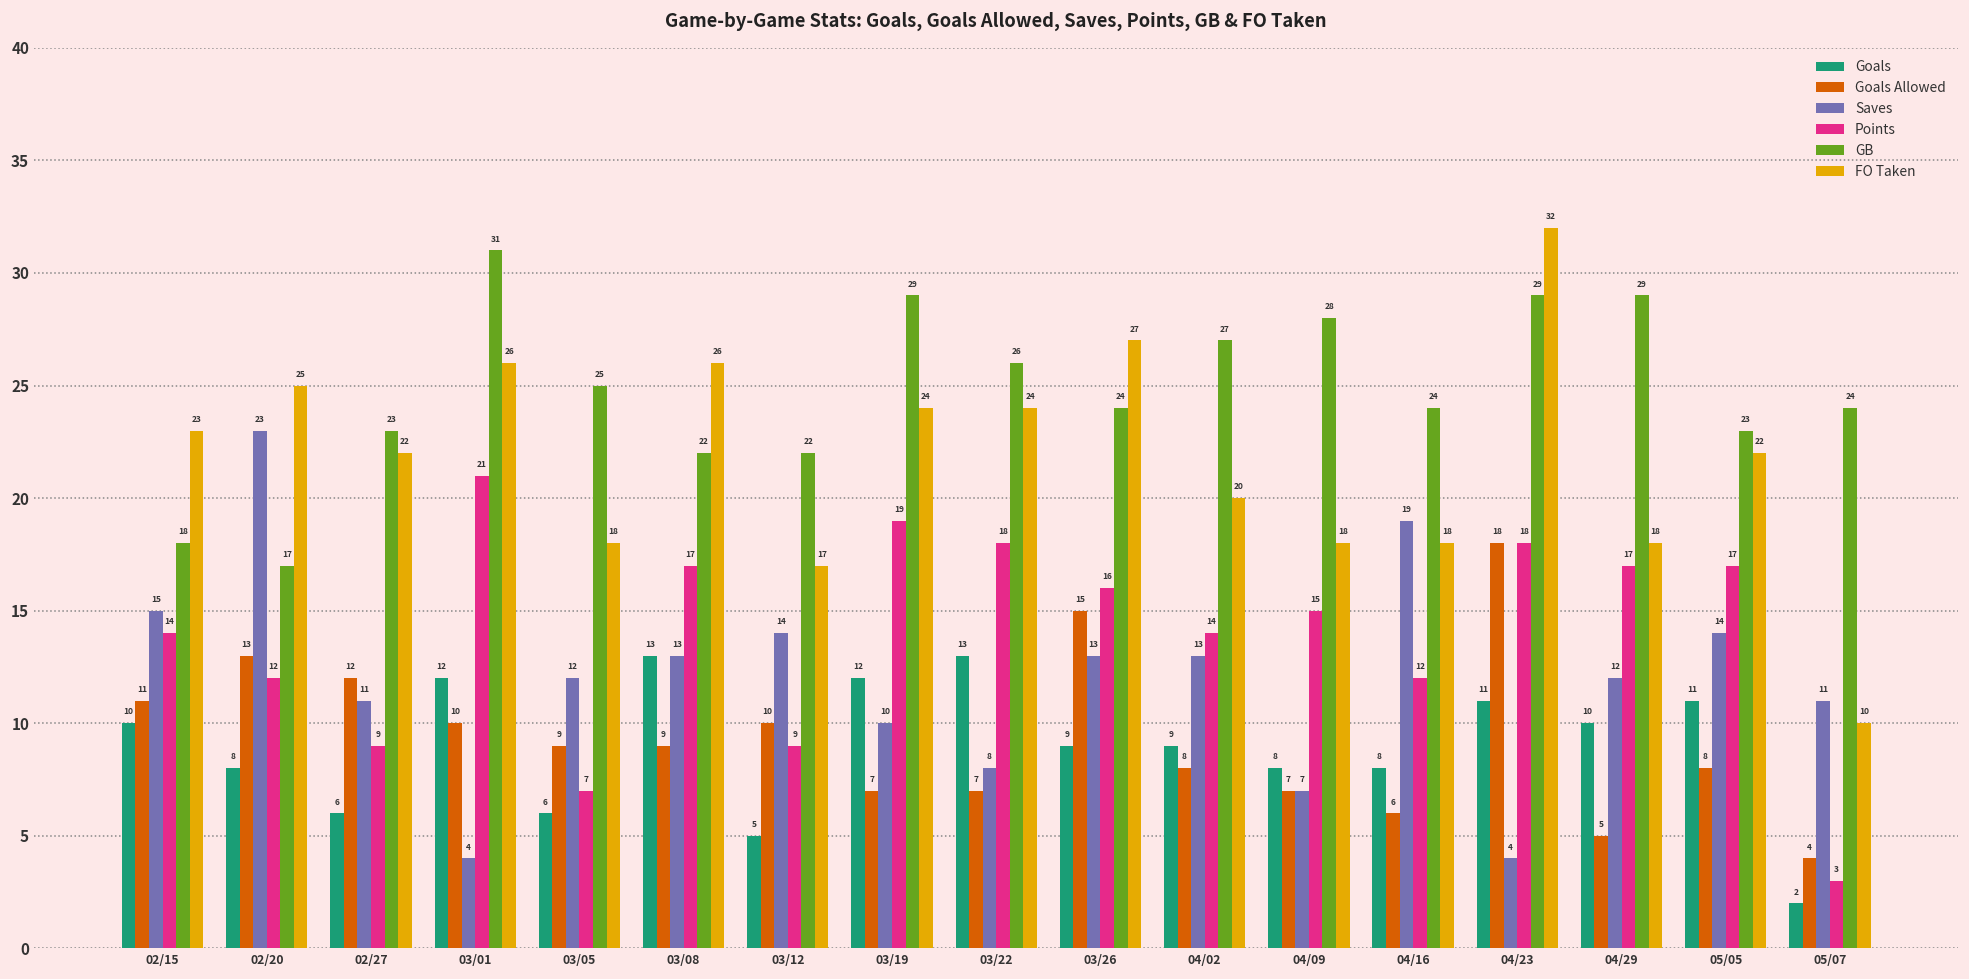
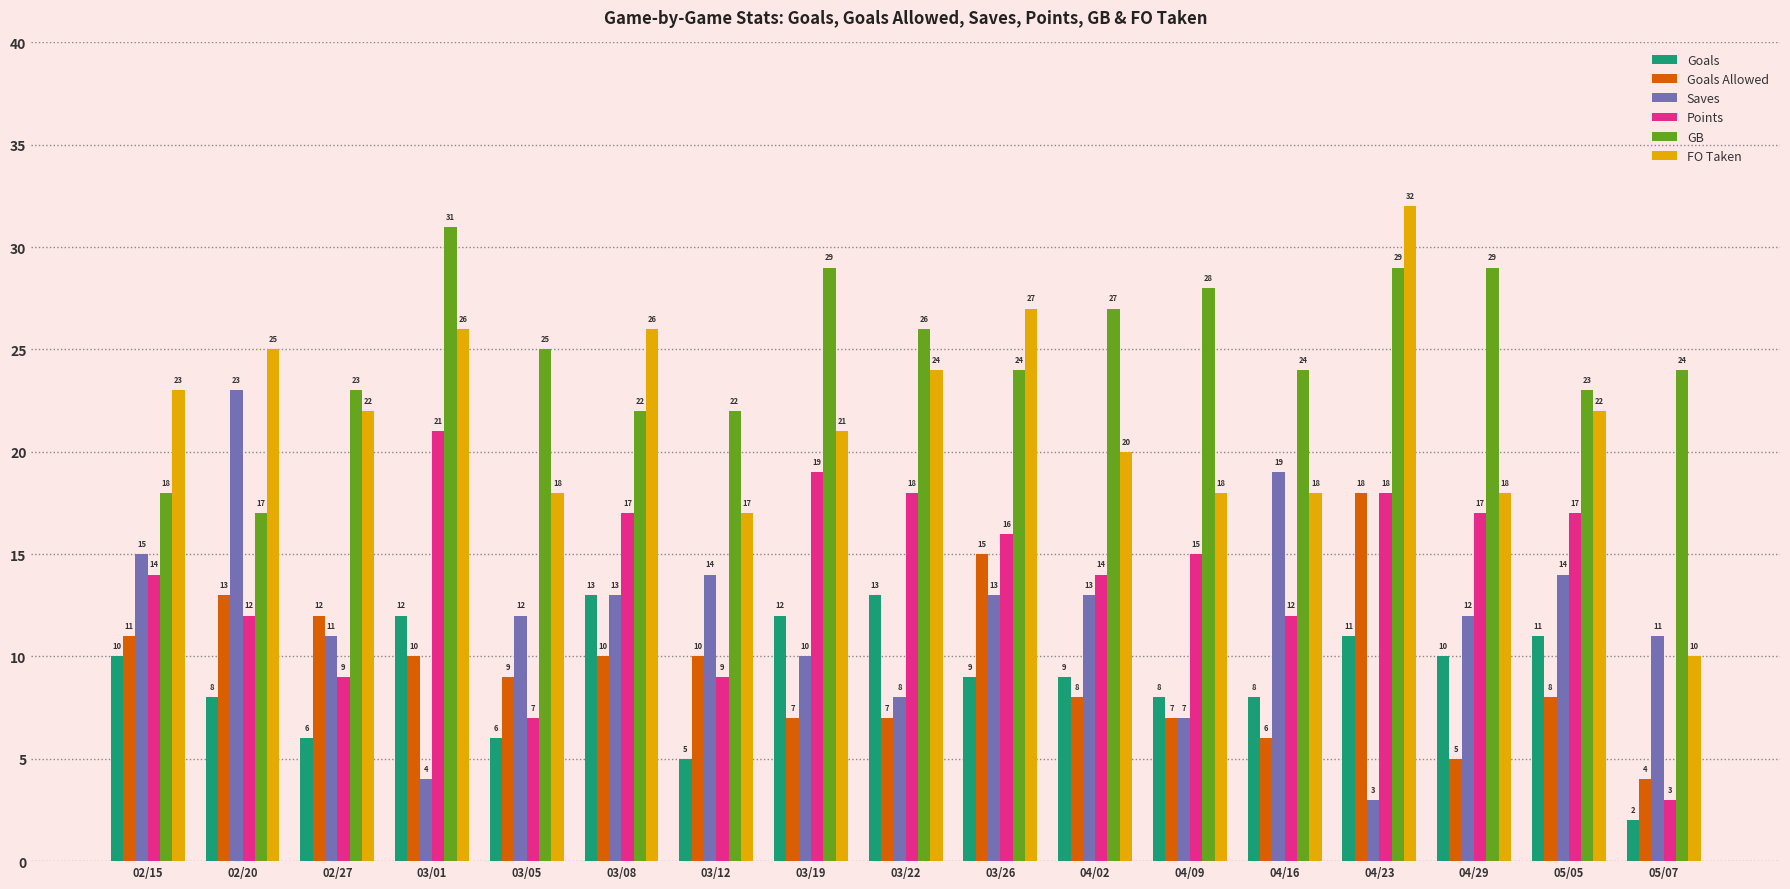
  {
    "Goals": {
      "02/15": 10,
      "02/20": 8,
      "02/27": 6,
      "03/01": 12,
      "03/05": 6,
      "03/08": 13,
      "03/12": 5,
      "03/19": 12,
      "03/22": 13,
      "03/26": 9,
      "04/02": 9,
      "04/09": 8,
      "04/16": 8,
      "04/23": 11,
      "04/29": 10,
      "05/05": 11,
      "05/07": 2
    },
    "Goals Allowed": {
      "02/15": 11,
      "02/20": 13,
      "02/27": 12,
      "03/01": 10,
      "03/05": 9,
-     "03/08": 9,
+     "03/08": 10,
      "03/12": 10,
      "03/19": 7,
      "03/22": 7,
      "03/26": 15,
      "04/02": 8,
      "04/09": 7,
      "04/16": 6,
      "04/23": 18,
      "04/29": 5,
      "05/05": 8,
      "05/07": 4
    },
    "Saves": {
      "02/15": 15,
      "02/20": 23,
      "02/27": 11,
      "03/01": 4,
      "03/05": 12,
      "03/08": 13,
      "03/12": 14,
      "03/19": 10,
      "03/22": 8,
      "03/26": 13,
      "04/02": 13,
      "04/09": 7,
      "04/16": 19,
-     "04/23": 4,
+     "04/23": 3,
      "04/29": 12,
      "05/05": 14,
      "05/07": 11
    },
    "Points": {
      "02/15": 14,
      "02/20": 12,
      "02/27": 9,
      "03/01": 21,
      "03/05": 7,
      "03/08": 17,
      "03/12": 9,
      "03/19": 19,
      "03/22": 18,
      "03/26": 16,
      "04/02": 14,
      "04/09": 15,
      "04/16": 12,
      "04/23": 18,
      "04/29": 17,
      "05/05": 17,
      "05/07": 3
    },
    "GB": {
      "02/15": 18,
      "02/20": 17,
      "02/27": 23,
      "03/01": 31,
      "03/05": 25,
      "03/08": 22,
      "03/12": 22,
      "03/19": 29,
      "03/22": 26,
      "03/26": 24,
      "04/02": 27,
      "04/09": 28,
      "04/16": 24,
      "04/23": 29,
      "04/29": 29,
      "05/05": 23,
      "05/07": 24
    },
    "FO Taken": {
      "02/15": 23,
      "02/20": 25,
      "02/27": 22,
      "03/01": 26,
      "03/05": 18,
      "03/08": 26,
      "03/12": 17,
-     "03/19": 24,
+     "03/19": 21,
      "03/22": 24,
      "03/26": 27,
      "04/02": 20,
      "04/09": 18,
      "04/16": 18,
      "04/23": 32,
      "04/29": 18,
      "05/05": 22,
      "05/07": 10
    }
  }
